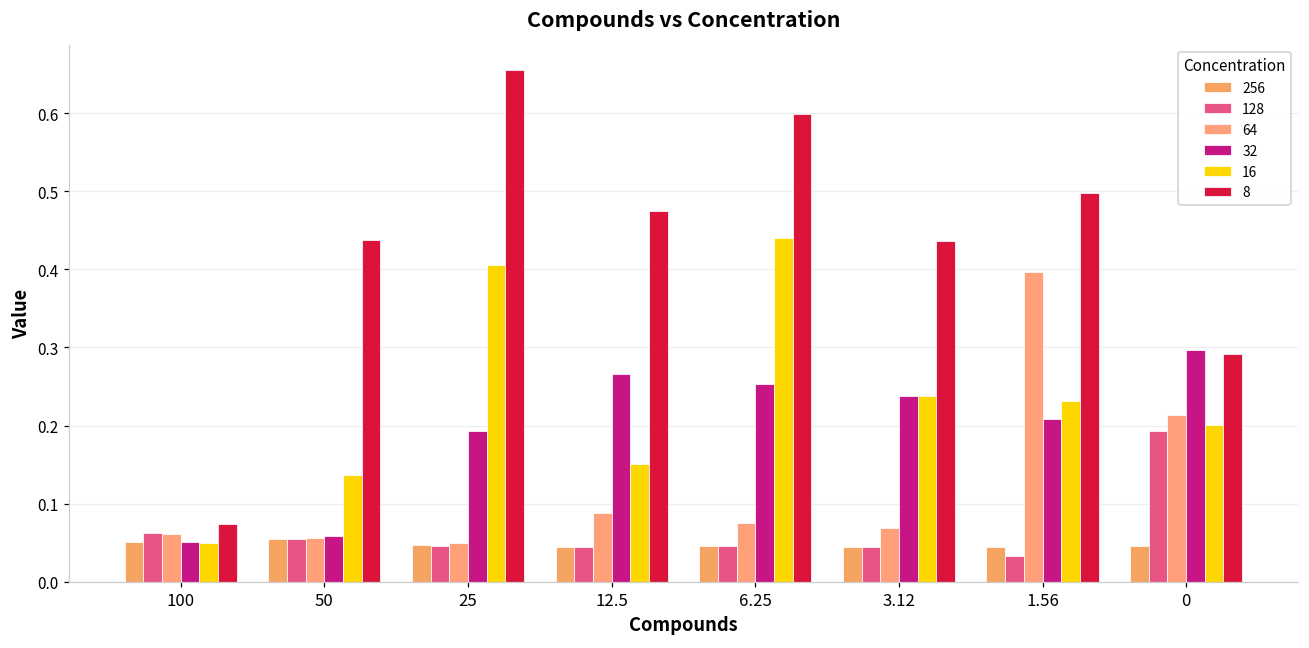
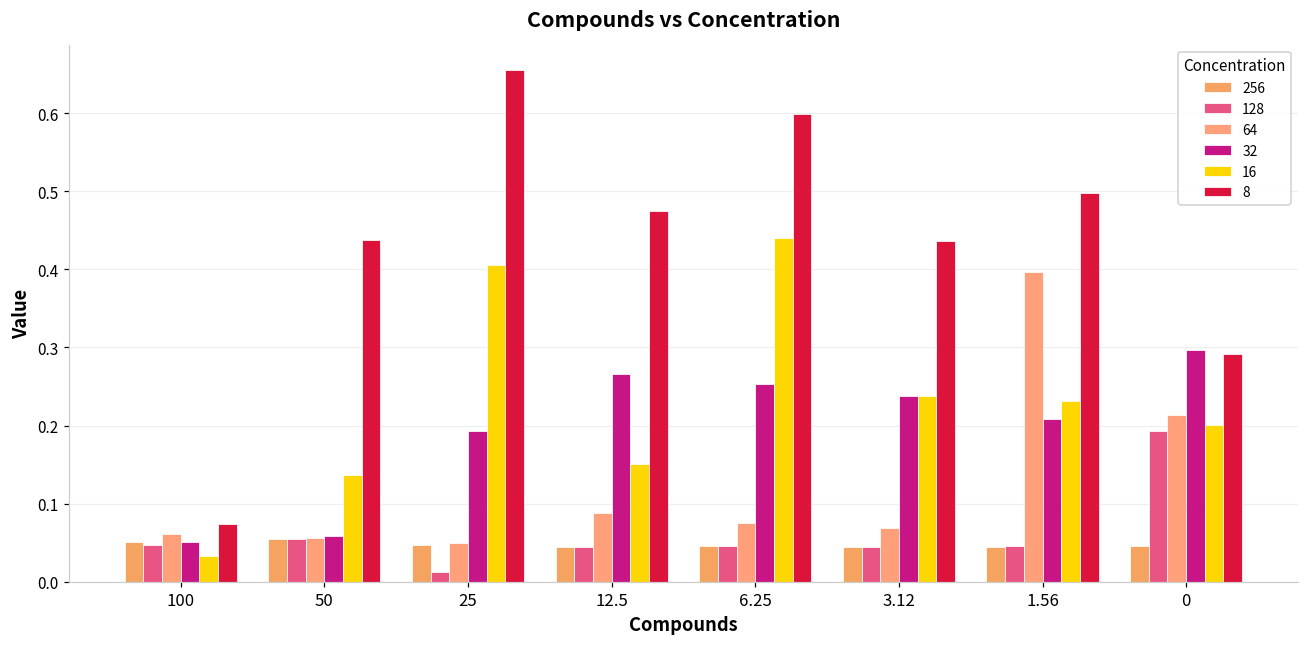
  {
    "128": {
-     "100": 0.06,
+     "100": 0.05,
      "50": 0.05,
-     "25": 0.05,
+     "25": 0.01,
      "12.5": 0.04,
      "6.25": 0.05,
      "3.12": 0.04,
-     "1.56": 0.03,
+     "1.56": 0.05,
      "0": 0.19
    },
    "32": {
      "100": 0.05,
      "50": 0.06,
      "25": 0.19,
      "12.5": 0.27,
      "6.25": 0.25,
      "3.12": 0.24,
      "1.56": 0.21,
      "0": 0.30
    },
    "16": {
-     "100": 0.05,
+     "100": 0.03,
      "50": 0.14,
      "25": 0.41,
      "12.5": 0.15,
      "6.25": 0.44,
      "3.12": 0.24,
      "1.56": 0.23,
      "0": 0.20
    },
    "8": {
      "100": 0.07,
      "50": 0.44,
      "25": 0.65,
      "12.5": 0.48,
      "6.25": 0.60,
      "3.12": 0.44,
      "1.56": 0.50,
      "0": 0.29
    }
  }
